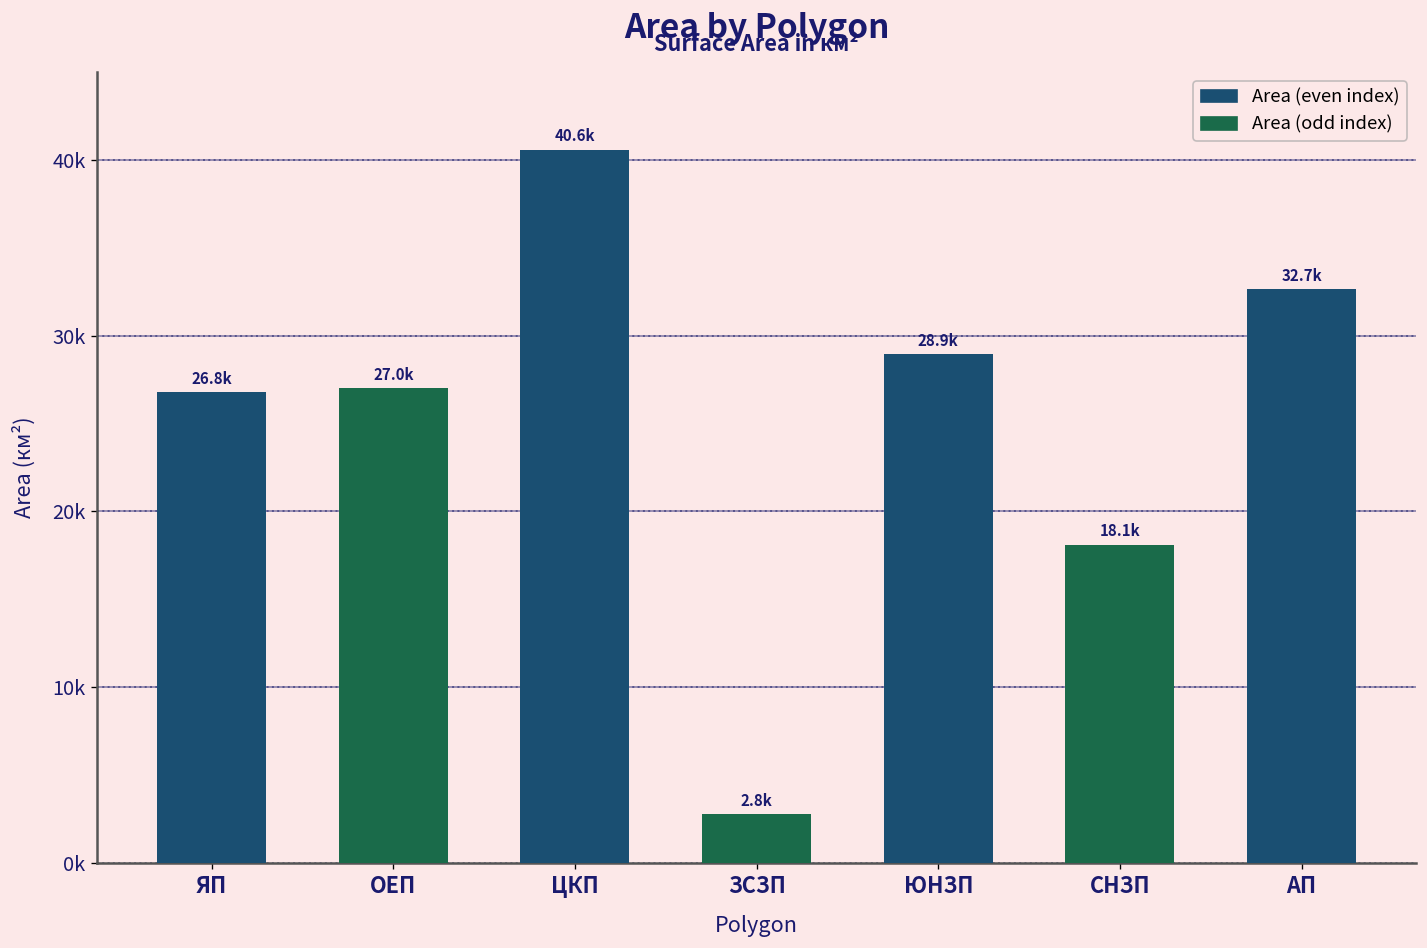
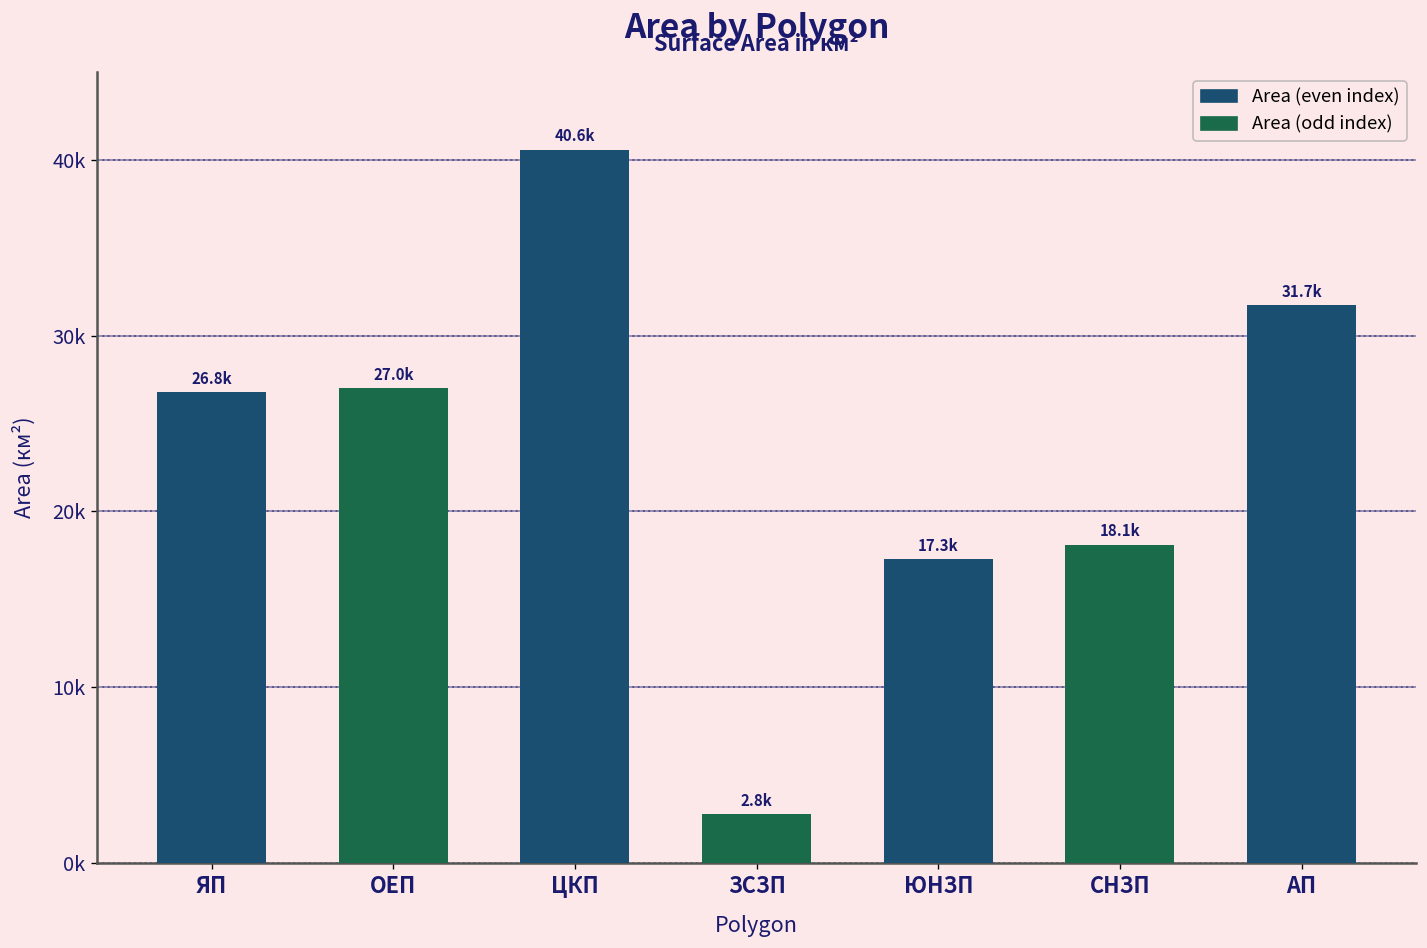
  {
    "ЯП": "26.8k",
    "ОЕП": "27.0k",
    "ЦКП": "40.6k",
    "ЗСЗП": "2.8k",
-   "ЮНЗП": "28.9k",
+   "ЮНЗП": "17.3k",
    "СНЗП": "18.1k",
-   "АП": "32.7k"
+   "АП": "31.7k"
  }
